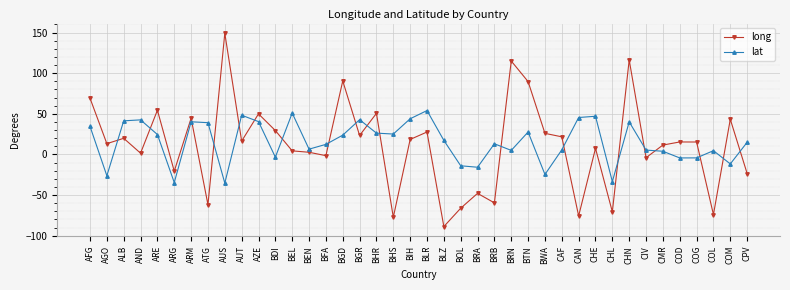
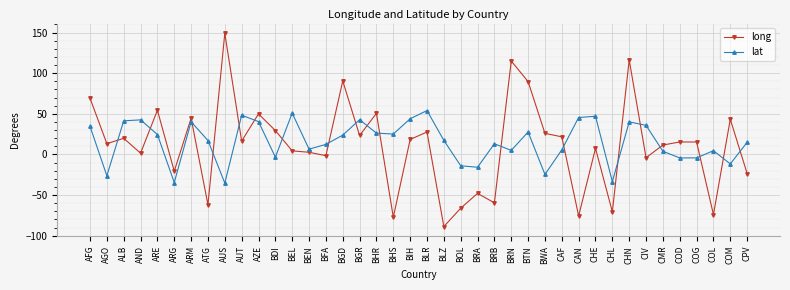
  {
    "long": {
      "AFG": 70,
      "AGO": 10,
      "ALB": 20,
      "AND": 0,
      "ARE": 50,
      "ARG": -20,
      "ARM": 40,
      "ATG": -60,
      "AUS": 150,
      "AUT": 20,
      "AZE": 50,
      "BDI": 30,
      "BEL": 0,
      "BEN": 0,
      "BFA": 0,
      "BGD": 90,
      "BGR": 20,
      "BHR": 50,
      "BHS": -80,
      "BIH": 20,
      "BLR": 30,
      "BLZ": -90,
      "BOL": -70,
      "BRA": -50,
      "BRB": -60,
      "BRN": 110,
      "BTN": 90,
      "BWA": 30,
      "CAF": 20,
      "CAN": -80,
      "CHE": 10,
      "CHL": -70,
      "CHN": 120,
      "CIV": 0,
      "CMR": 10,
      "COD": 20,
      "COG": 20,
      "COL": -70,
      "COM": 40,
      "CPV": -20
    },
    "lat": {
      "AFG": 30,
      "AGO": -30,
      "ALB": 40,
      "AND": 40,
      "ARE": 20,
      "ARG": -30,
      "ARM": 40,
-     "ATG": 40,
+     "ATG": 20,
      "AUS": -40,
      "AUT": 50,
      "AZE": 40,
      "BDI": 0,
      "BEL": 50,
      "BEN": 10,
      "BFA": 10,
      "BGD": 20,
      "BGR": 40,
      "BHR": 30,
      "BHS": 30,
      "BIH": 40,
      "BLR": 50,
      "BLZ": 20,
      "BOL": -10,
      "BRA": -20,
      "BRB": 10,
      "BRN": 0,
      "BTN": 30,
      "BWA": -20,
      "CAF": 10,
      "CAN": 50,
      "CHE": 50,
      "CHL": -30,
      "CHN": 40,
-     "CIV": 10,
+     "CIV": 40,
      "CMR": 0,
      "COD": 0,
      "COG": 0,
      "COL": 0,
      "COM": -10,
      "CPV": 10
    }
  }
